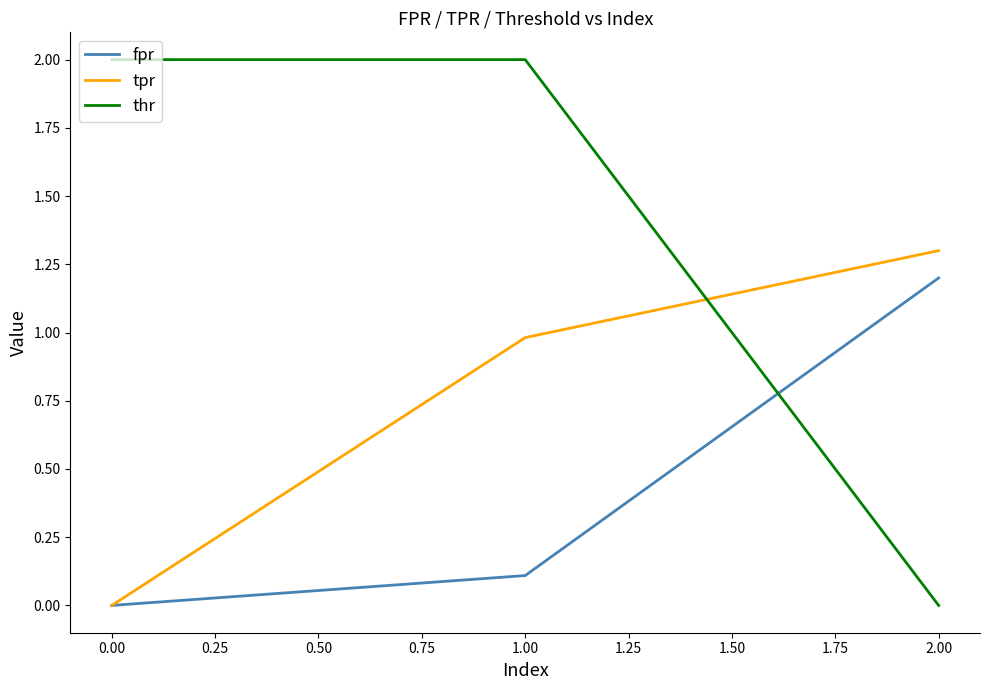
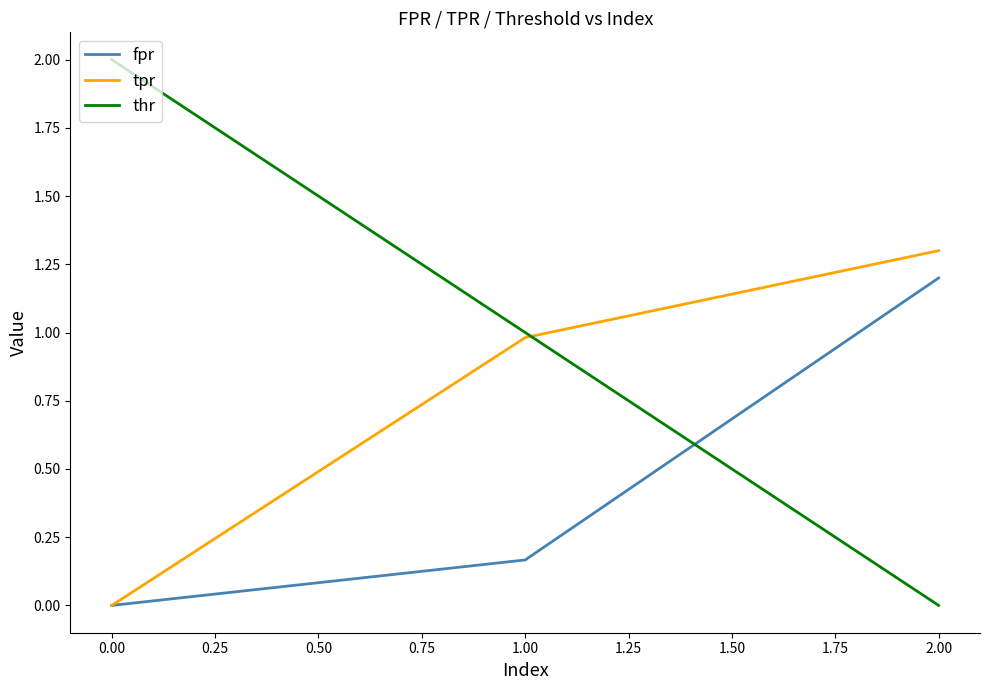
  {
    "fpr": {
-     "1.00": 0.11,
+     "1.00": 0.17,
      "2.00": 1.20
    },
    "tpr": {
      "1.00": 0.98,
      "2.00": 1.30
    },
    "thr": {
-     "1.00": 2,
+     "1.00": 1,
      "2.00": 0
    }
  }
